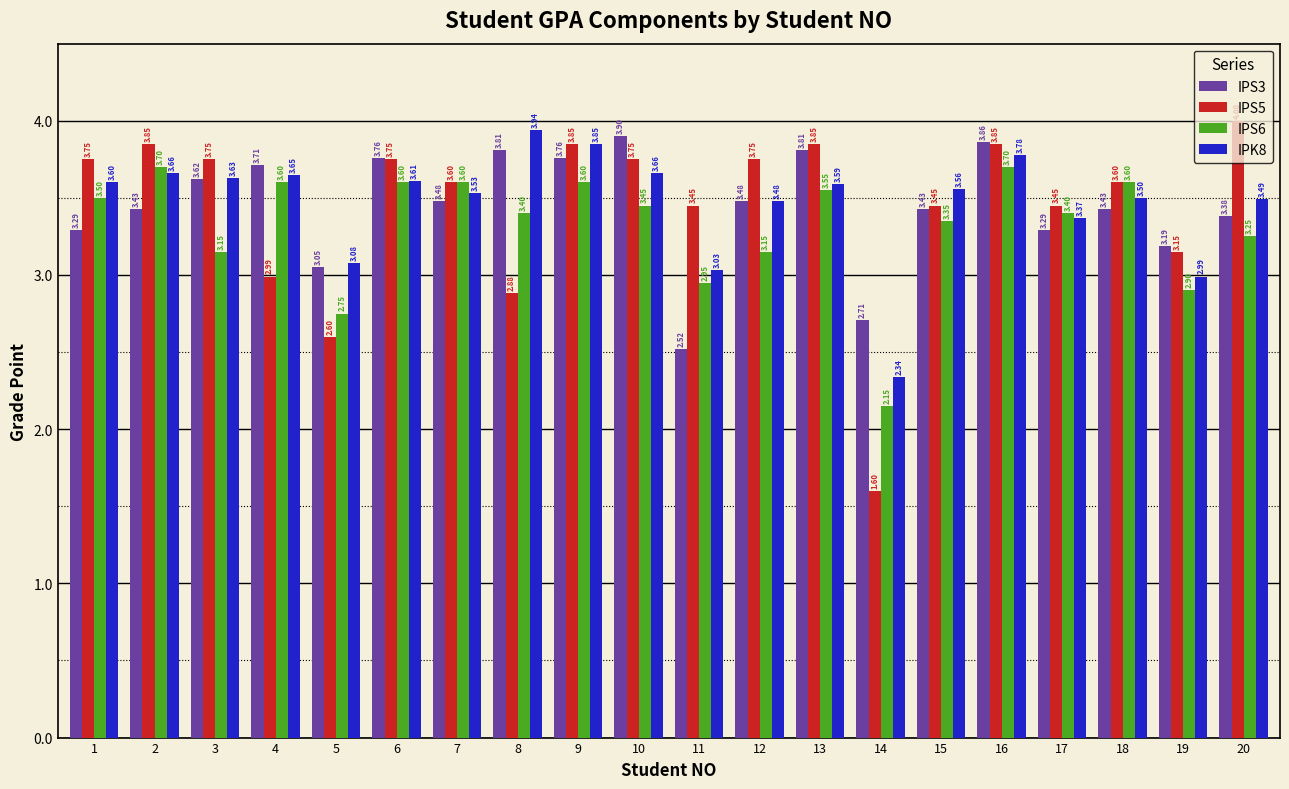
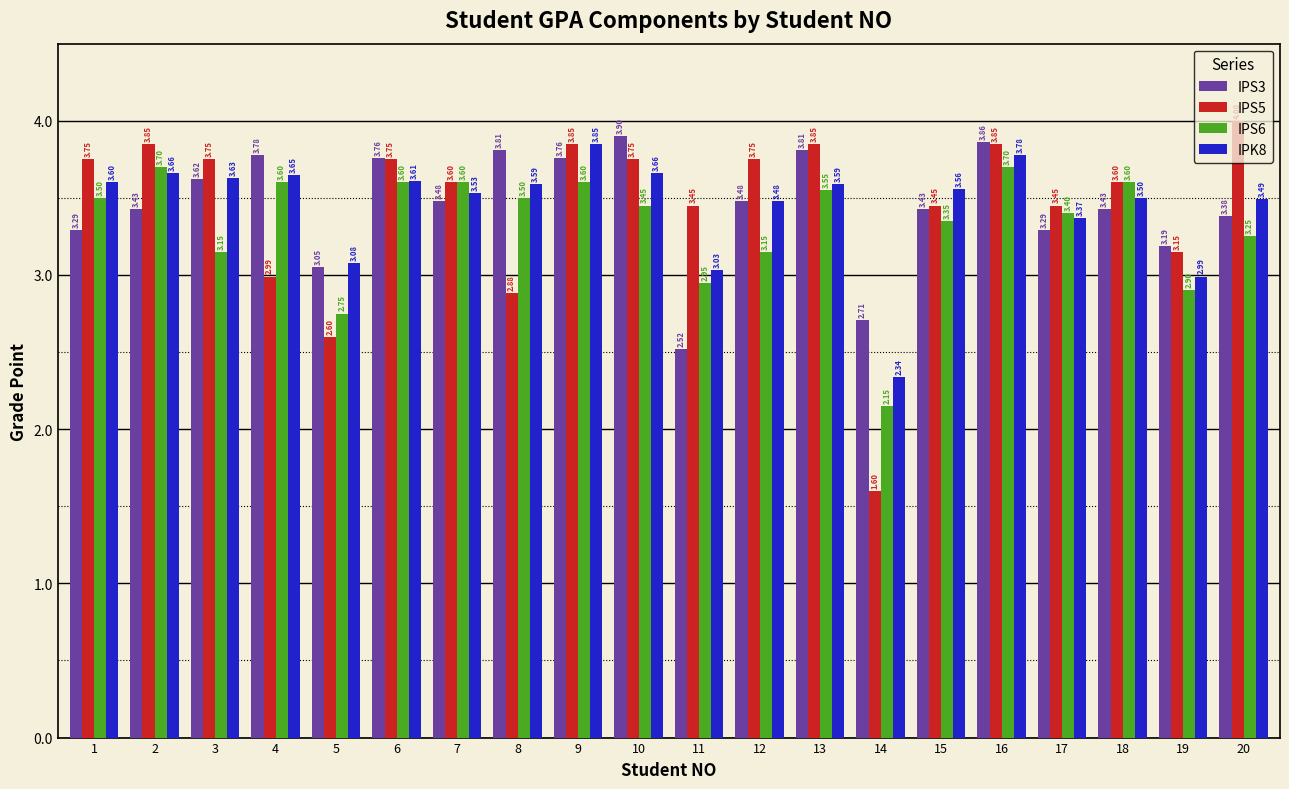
  {
    "IPS3": {
      "1": 3.29,
      "2": 3.43,
      "3": 3.62,
-     "4": 3.71,
+     "4": 3.78,
      "5": 3.05,
      "6": 3.76,
      "7": 3.48,
      "8": 3.81,
      "9": 3.76,
      "10": 3.90,
      "11": 2.52,
      "12": 3.48,
      "13": 3.81,
      "14": 2.71,
      "15": 3.43,
      "16": 3.86,
      "17": 3.29,
      "18": 3.43,
      "19": 3.19,
      "20": 3.38
    },
    "IPS5": {
      "1": 3.75,
      "2": 3.85,
      "3": 3.75,
      "4": 2.99,
      "5": 2.60,
      "6": 3.75,
      "7": 3.60,
      "8": 2.88,
      "9": 3.85,
      "10": 3.75,
      "11": 3.45,
      "12": 3.75,
      "13": 3.85,
      "14": 1.60,
      "15": 3.45,
      "16": 3.85,
      "17": 3.45,
      "18": 3.60,
      "19": 3.15
    },
    "IPS6": {
      "1": 3.50,
      "2": 3.70,
      "3": 3.15,
      "4": 3.60,
      "5": 2.75,
      "6": 3.60,
      "7": 3.60,
-     "8": 3.40,
+     "8": 3.50,
      "9": 3.60,
      "10": 3.45,
      "11": 2.95,
      "12": 3.15,
      "13": 3.55,
      "14": 2.15,
      "15": 3.35,
      "16": 3.70,
      "17": 3.40,
      "18": 3.60,
      "19": 2.90,
      "20": 3.25
    },
    "IPK8": {
      "1": 3.60,
      "2": 3.66,
      "3": 3.63,
      "4": 3.65,
      "5": 3.08,
      "6": 3.61,
      "7": 3.53,
-     "8": 3.94,
+     "8": 3.59,
      "9": 3.85,
      "10": 3.66,
      "11": 3.03,
      "12": 3.48,
      "13": 3.59,
      "14": 2.34,
      "15": 3.56,
      "16": 3.78,
      "17": 3.37,
      "18": 3.50,
      "19": 2.99,
      "20": 3.49
    }
  }
